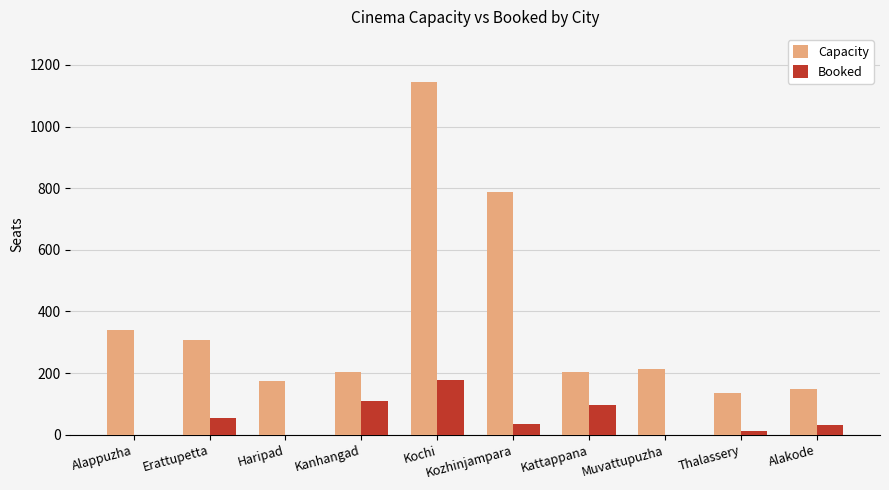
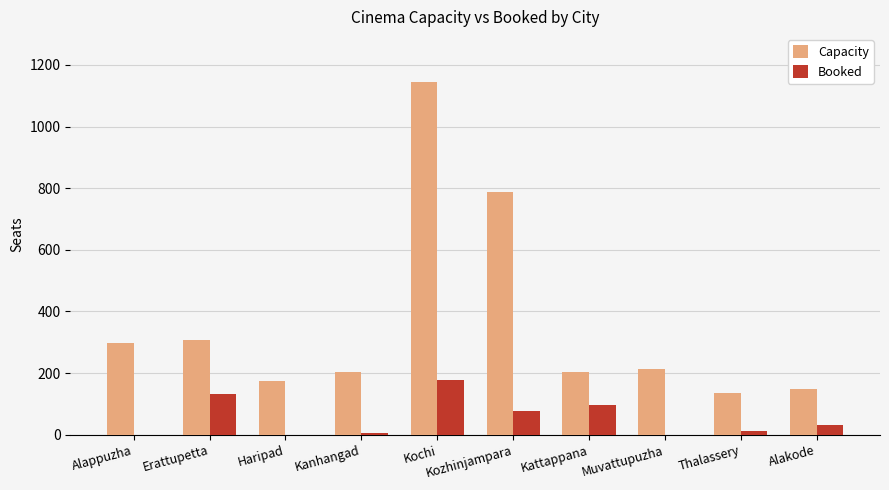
  {
    "Capacity": {
-     "Alappuzha": 340,
+     "Alappuzha": 300,
      "Erattupetta": 310,
      "Haripad": 180,
      "Kanhangad": 200,
      "Kochi": 1150,
      "Kozhinjampara": 790,
      "Kattappana": 200,
      "Muvattupuzha": 210,
      "Thalassery": 140,
      "Alakode": 150
    },
    "Booked": {
      "Alappuzha": 0,
-     "Erattupetta": 50,
+     "Erattupetta": 130,
      "Haripad": 0,
-     "Kanhangad": 110,
+     "Kanhangad": 10,
      "Kochi": 180,
-     "Kozhinjampara": 40,
+     "Kozhinjampara": 80,
      "Kattappana": 100,
      "Muvattupuzha": 0,
      "Thalassery": 10,
      "Alakode": 30
    }
  }
